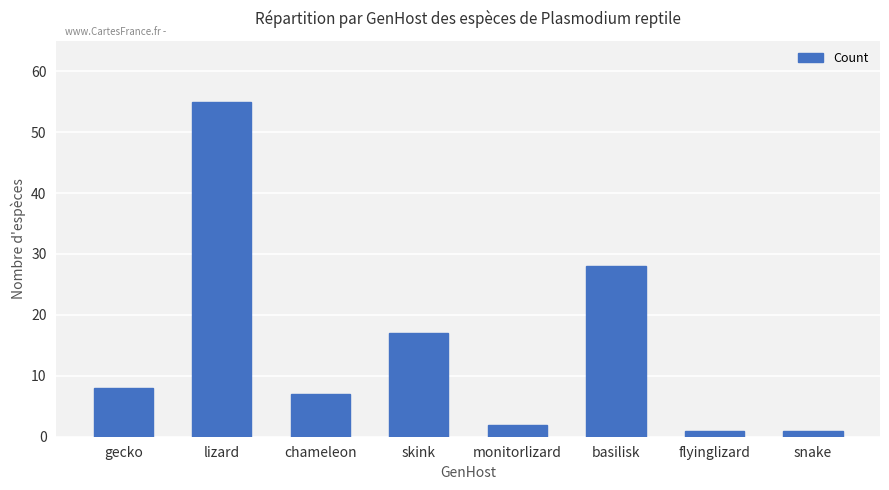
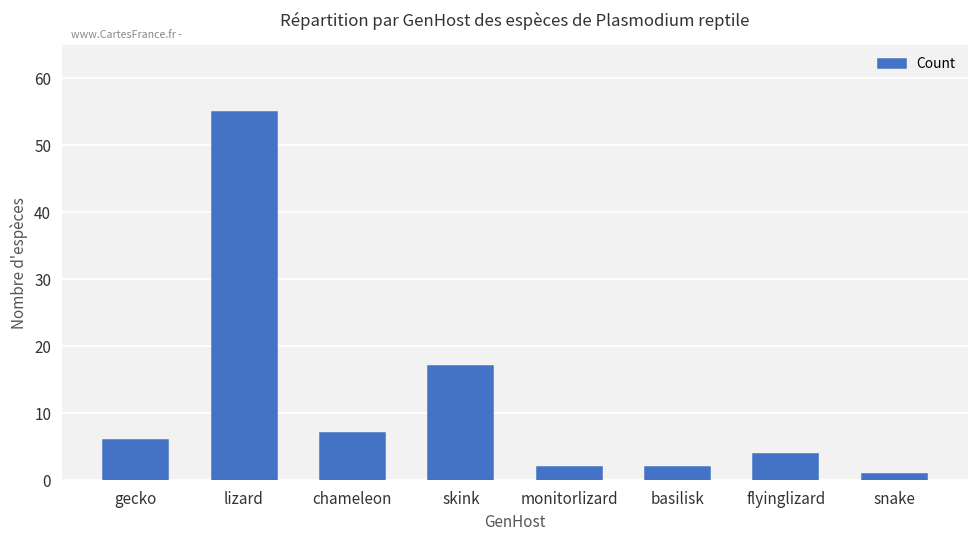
  {
-   "gecko": 8,
+   "gecko": 6,
    "lizard": 55,
    "chameleon": 7,
    "skink": 17,
    "monitorlizard": 2,
-   "basilisk": 28,
-   "flyinglizard": 1,
+   "basilisk": 2,
+   "flyinglizard": 4,
    "snake": 1
  }
